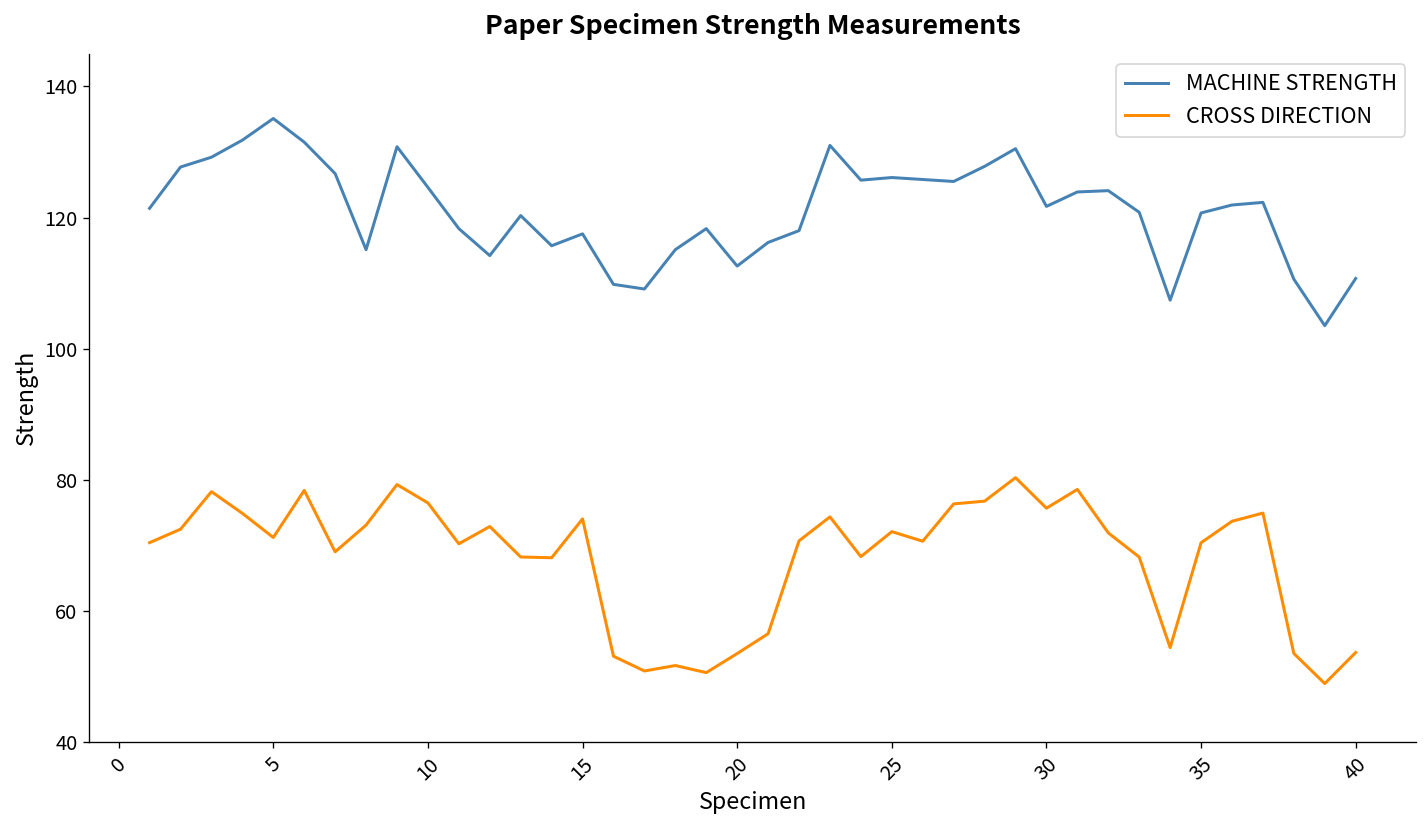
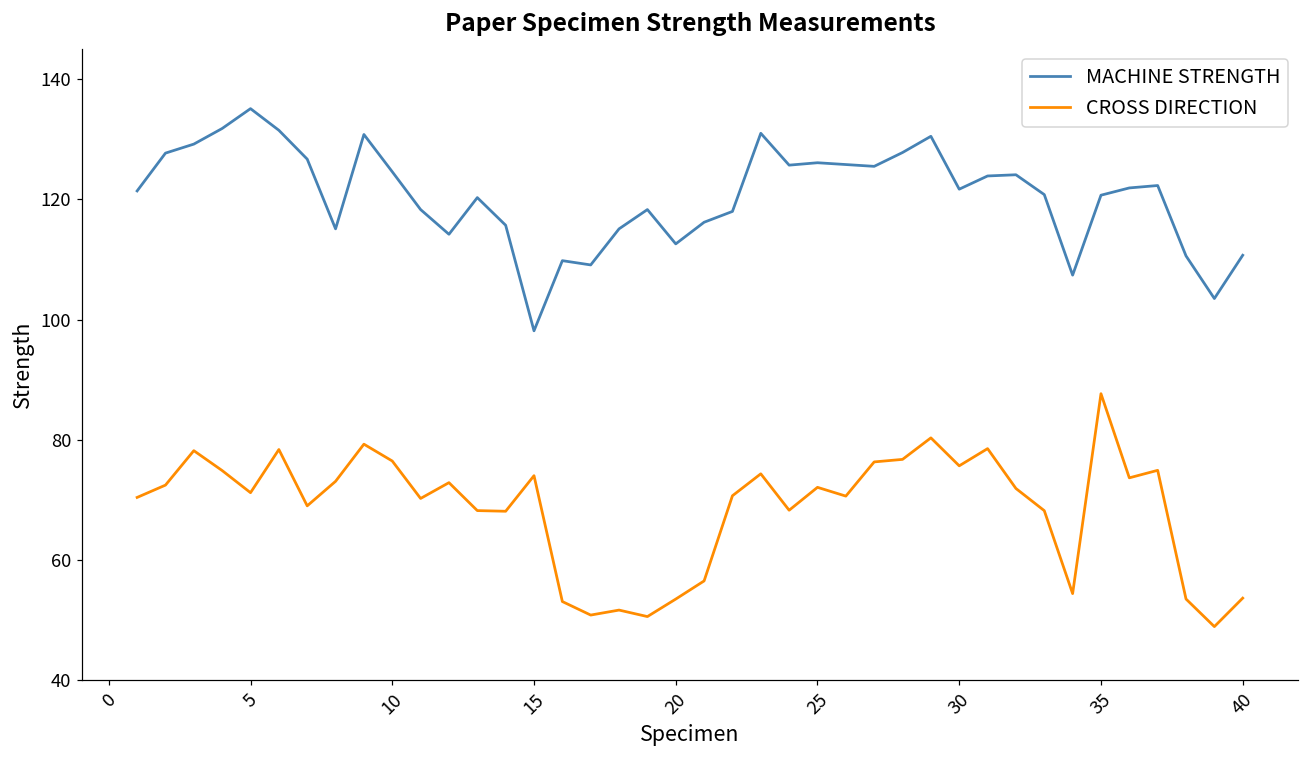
  {
    "MACHINE STRENGTH": {
      "5": 135,
      "10": 125,
-     "15": 118,
+     "15": 98,
      "20": 113,
      "25": 126,
      "30": 122,
      "35": 121,
      "40": 111
    },
    "CROSS DIRECTION": {
      "5": 71,
      "10": 76,
      "15": 74,
      "20": 54,
      "25": 72,
      "30": 76,
-     "35": 70,
+     "35": 88,
      "40": 54
    }
  }
